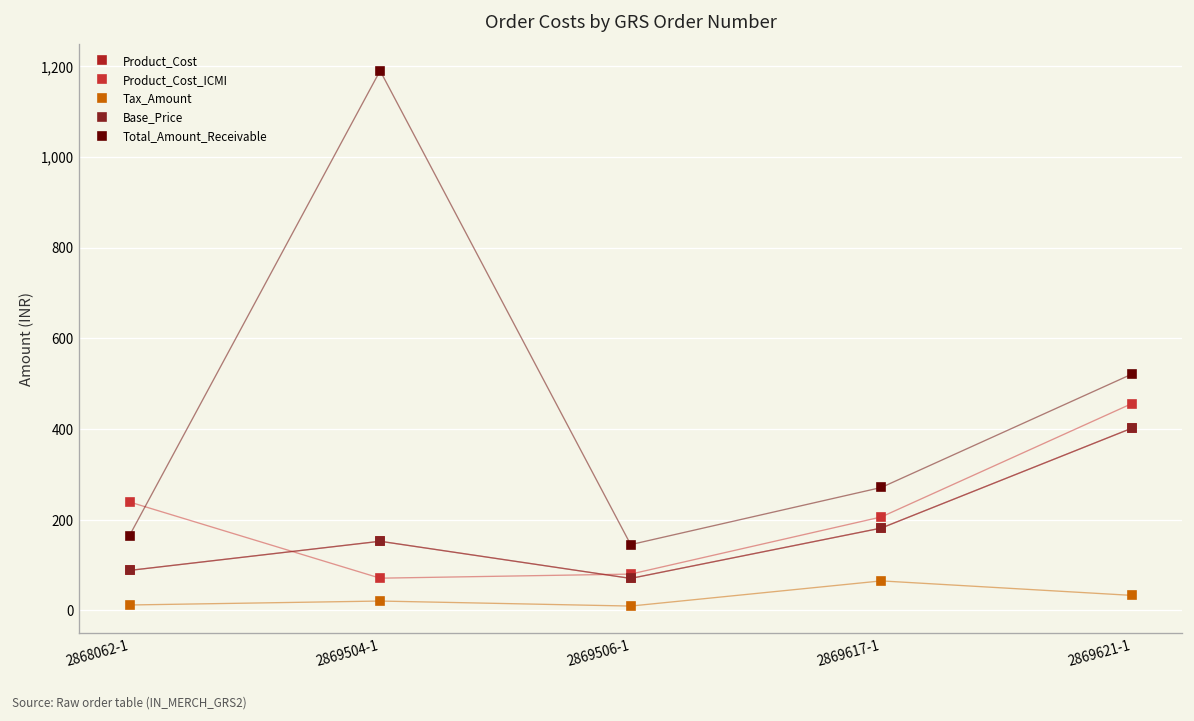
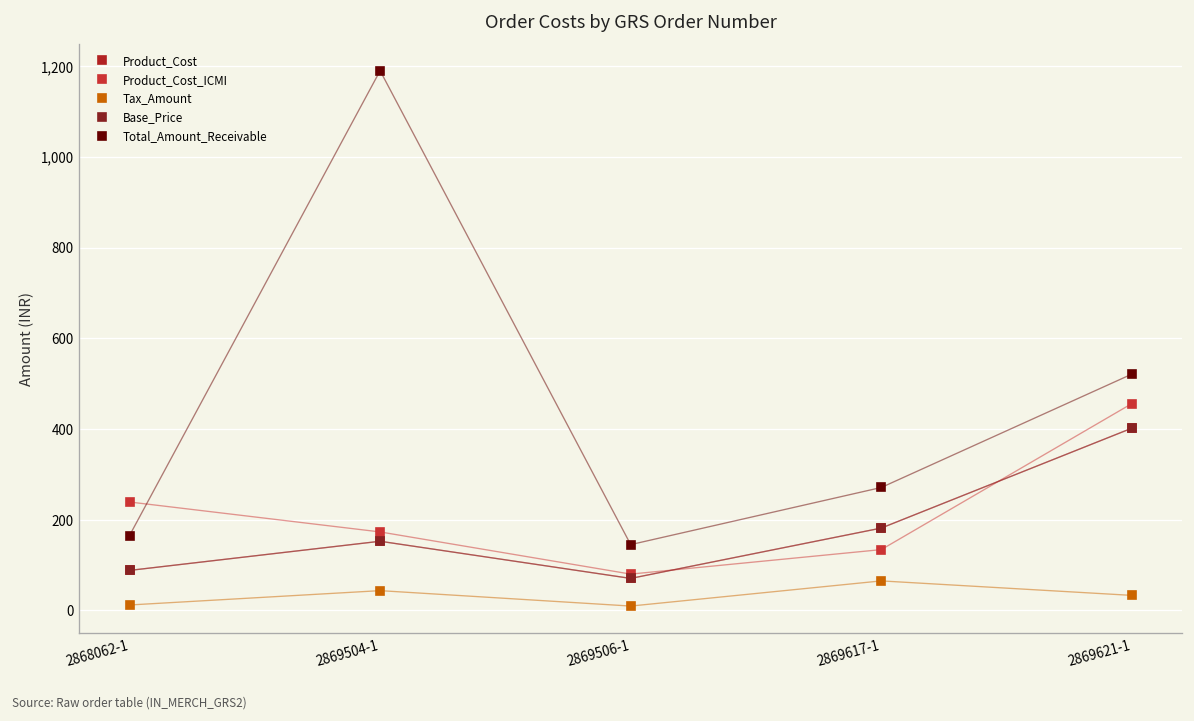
  {
    "Product_Cost_ICMI": {
      "2868062-1": 240,
-     "2869504-1": 70,
+     "2869504-1": 170,
      "2869506-1": 80,
-     "2869617-1": 210,
+     "2869617-1": 130,
      "2869621-1": 460
    },
    "Tax_Amount": {
      "2868062-1": 10,
-     "2869504-1": 20,
+     "2869504-1": 40,
      "2869506-1": 10,
      "2869617-1": 70,
      "2869621-1": 30
    }
  }
